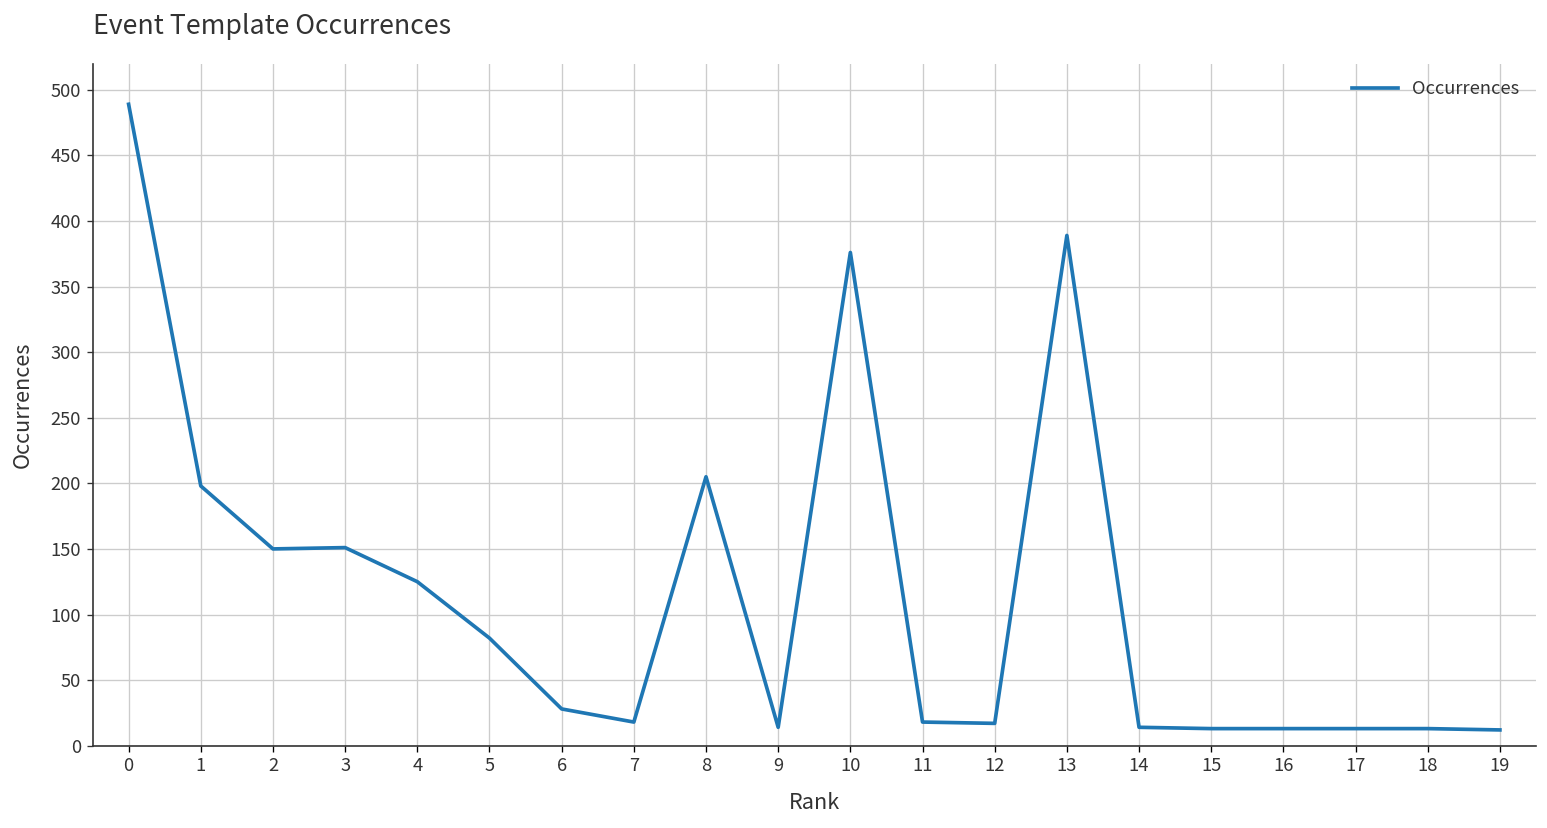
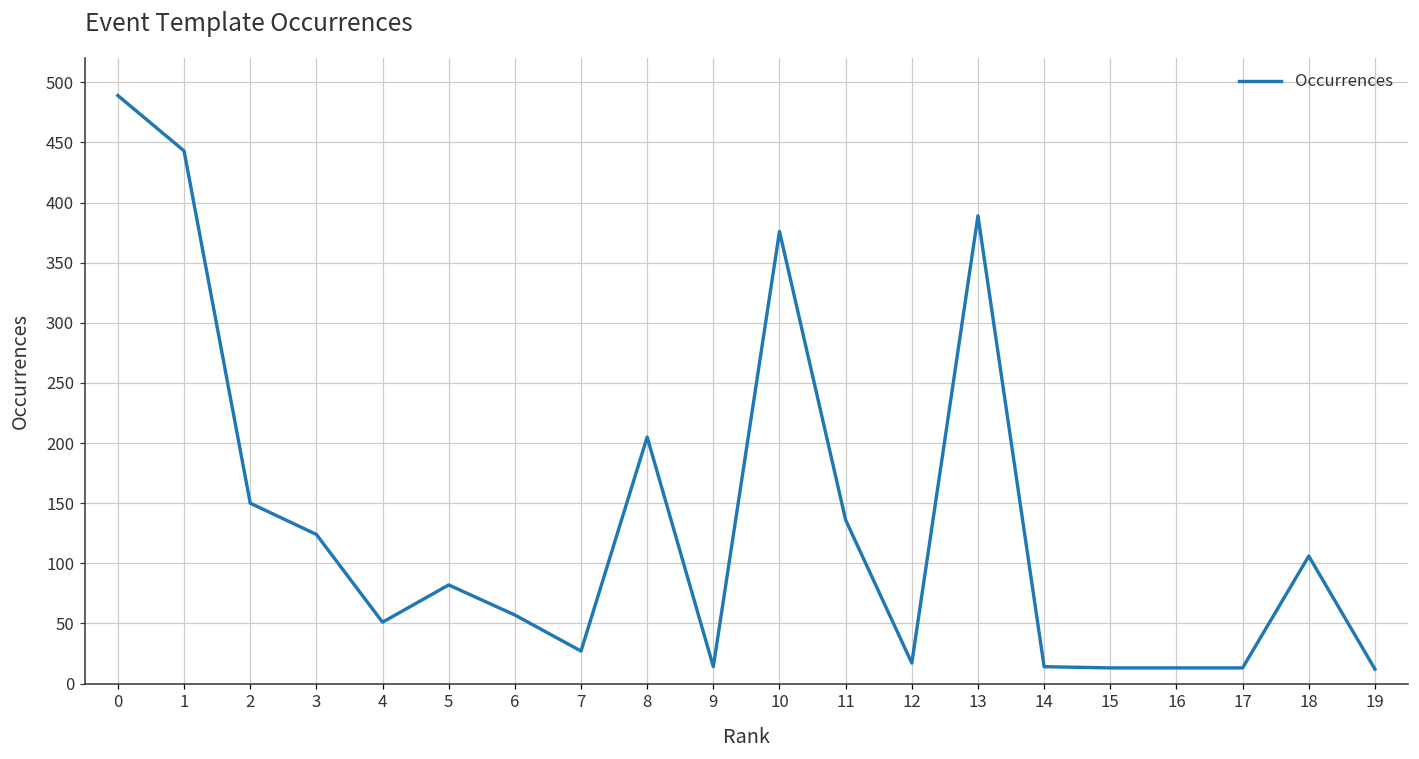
  {
    "0": 489,
-   "1": 198,
+   "1": 443,
    "2": 150,
-   "3": 151,
-   "4": 125,
+   "3": 124,
+   "4": 51,
    "5": 82,
-   "6": 28,
-   "7": 18,
+   "6": 57,
+   "7": 27,
    "8": 205,
    "9": 14,
    "10": 376,
-   "11": 18,
+   "11": 136,
    "12": 17,
    "13": 389,
    "14": 14,
    "15": 13,
    "16": 13,
    "17": 13,
-   "18": 13,
+   "18": 106,
    "19": 12
  }
